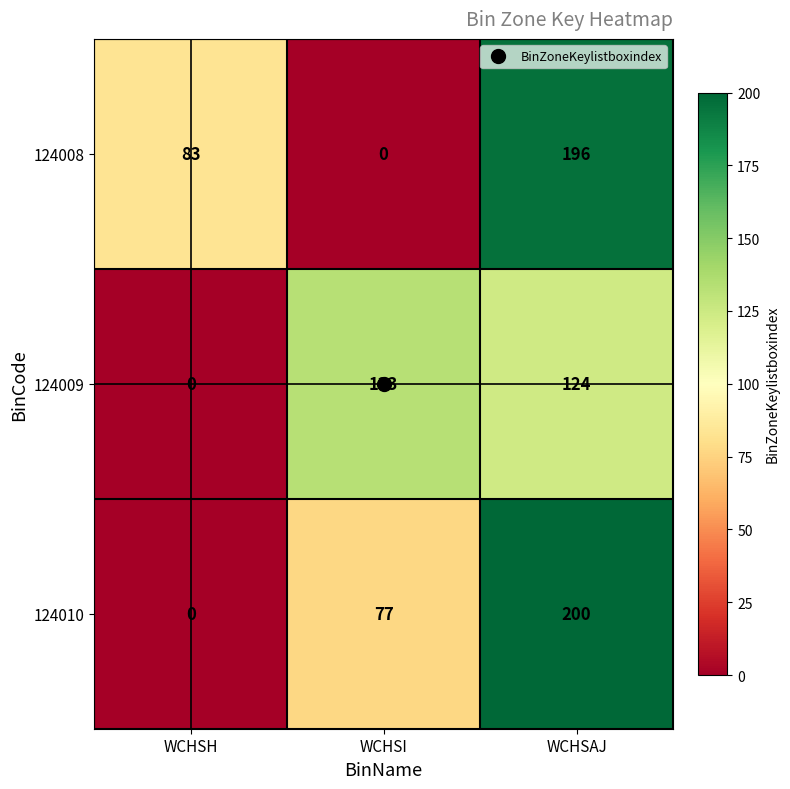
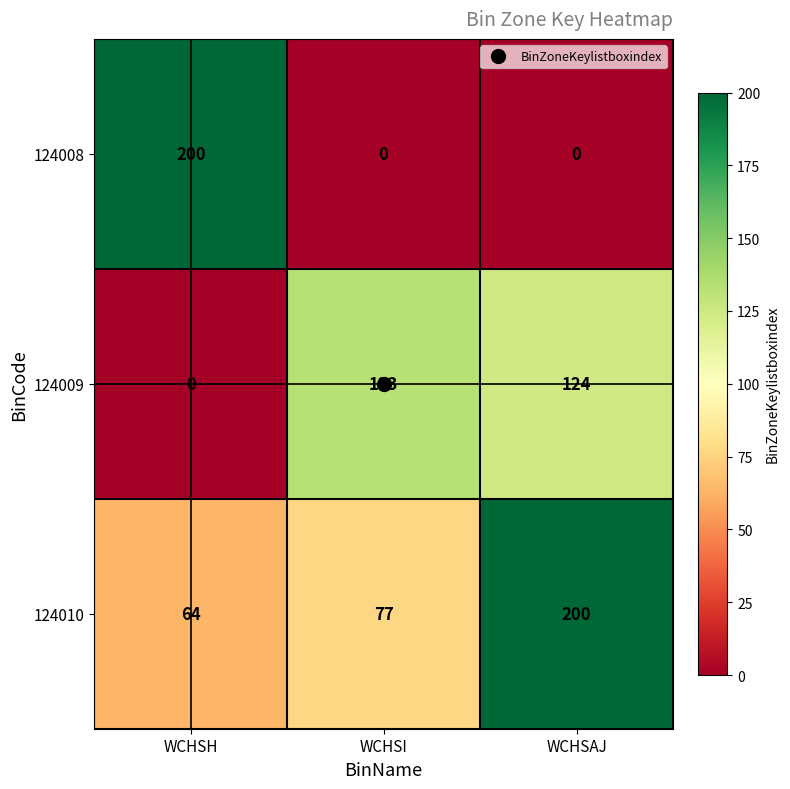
  {
    "124008": {
-     "WCHSH": 83,
+     "WCHSH": 200,
      "WCHSI": 0,
-     "WCHSAJ": 196
+     "WCHSAJ": 0
    },
    "124009": {
      "WCHSH": 0,
      "WCHSAJ": 124
    },
    "124010": {
-     "WCHSH": 0,
+     "WCHSH": 64,
      "WCHSI": 77,
      "WCHSAJ": 200
    }
  }
